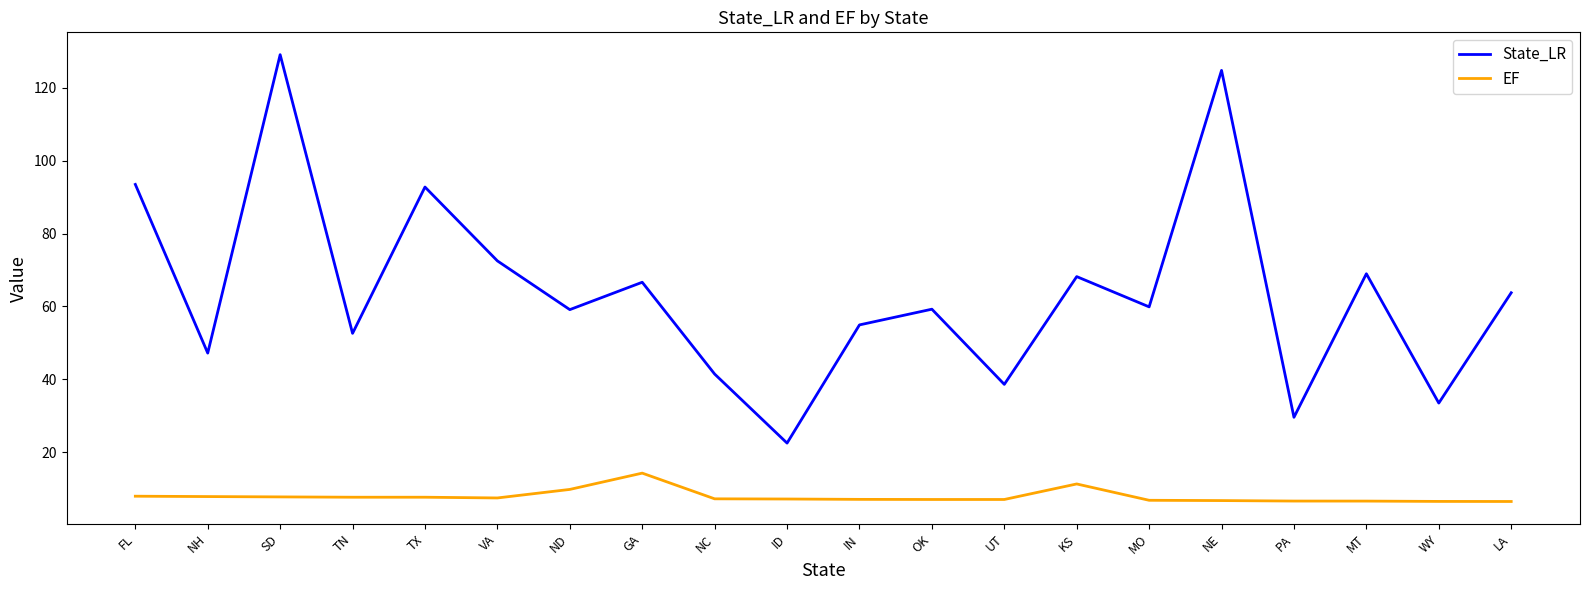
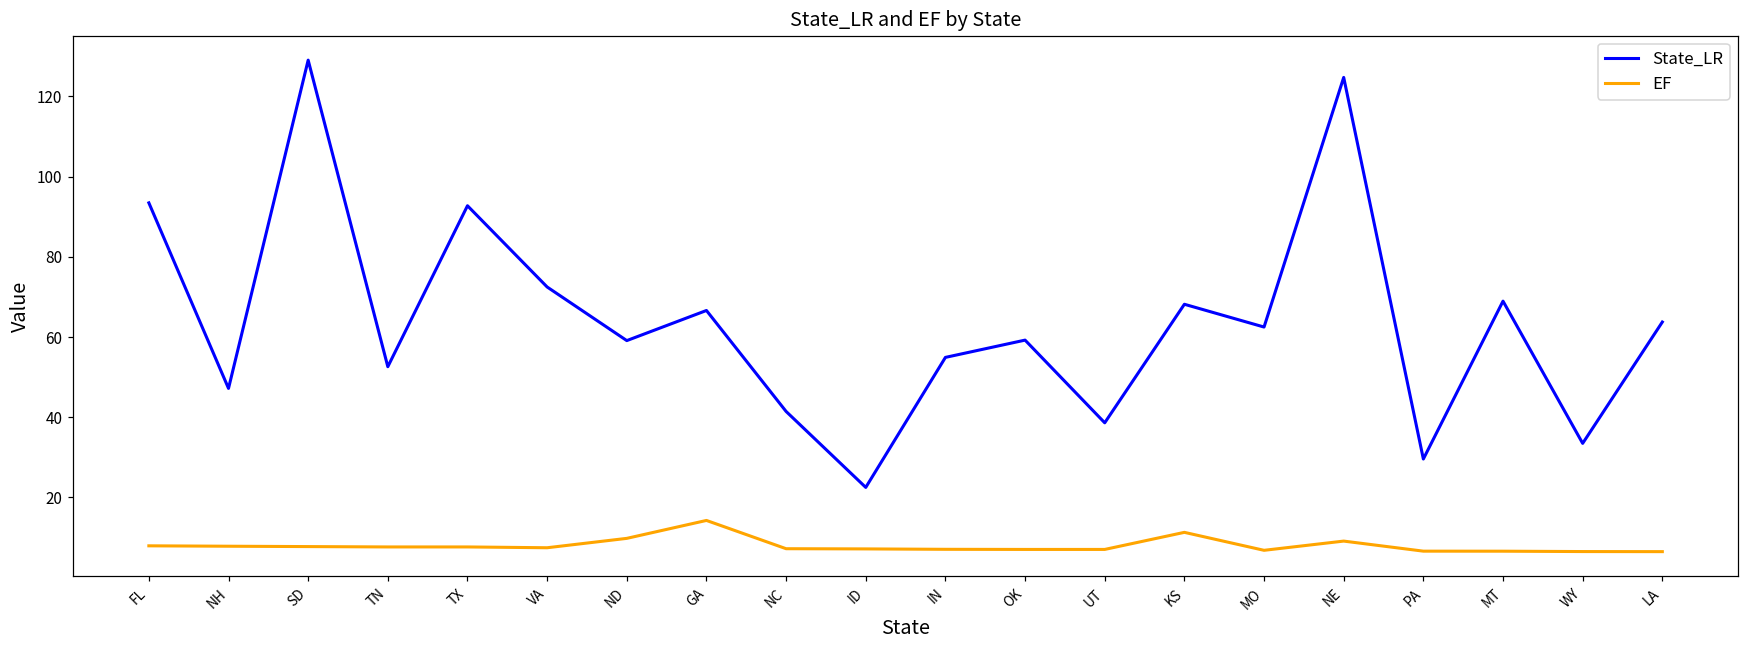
  {
    "State_LR": {
      "FL": 93,
      "NH": 47,
      "SD": 129,
      "TN": 53,
      "TX": 93,
      "VA": 72,
      "ND": 59,
      "GA": 67,
      "NC": 41,
      "ID": 23,
      "IN": 55,
      "OK": 59,
      "UT": 39,
      "KS": 68,
-     "MO": 60,
+     "MO": 63,
      "NE": 125,
      "PA": 30,
      "MT": 69,
      "WY": 33,
      "LA": 64
    },
    "EF": {
      "FL": 8,
      "NH": 8,
      "SD": 8,
      "TN": 8,
      "TX": 8,
      "VA": 7,
      "ND": 10,
      "GA": 14,
      "NC": 7,
      "ID": 7,
      "IN": 7,
      "OK": 7,
      "UT": 7,
      "KS": 11,
      "MO": 7,
-     "NE": 7,
+     "NE": 9,
      "PA": 7,
      "MT": 7,
      "WY": 7,
      "LA": 6
    }
  }
